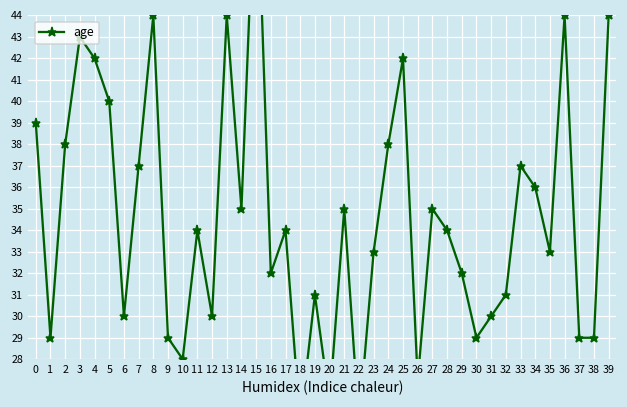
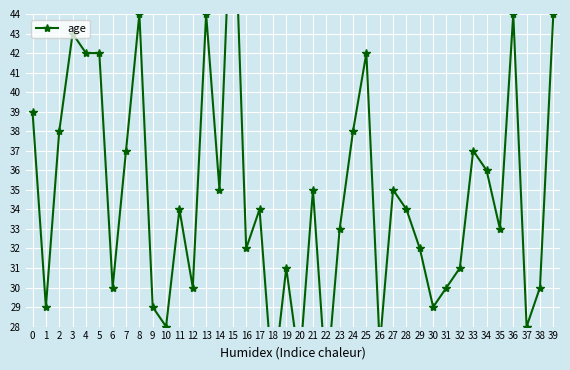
  {
    "0": 39,
    "1": 29,
    "2": 38,
    "4": 42,
-   "5": 40,
+   "5": 42,
    "6": 30,
    "7": 37,
    "8": 44,
    "9": 29,
    "10": 28,
    "11": 34,
    "12": 30,
    "13": 44,
    "14": 35,
    "16": 32,
    "17": 34,
    "19": 31,
    "21": 35,
    "23": 33,
    "24": 38,
    "25": 42,
    "27": 35,
    "28": 34,
    "29": 32,
    "30": 29,
    "31": 30,
    "32": 31,
    "33": 37,
    "34": 36,
    "35": 33,
    "36": 44,
-   "37": 29,
-   "38": 29,
+   "37": 28,
+   "38": 30,
    "39": 44
  }
